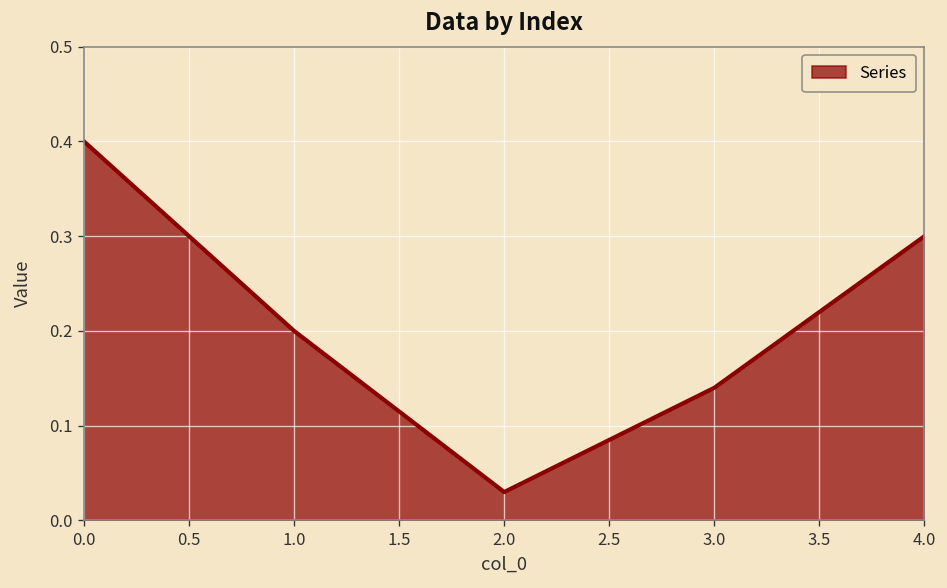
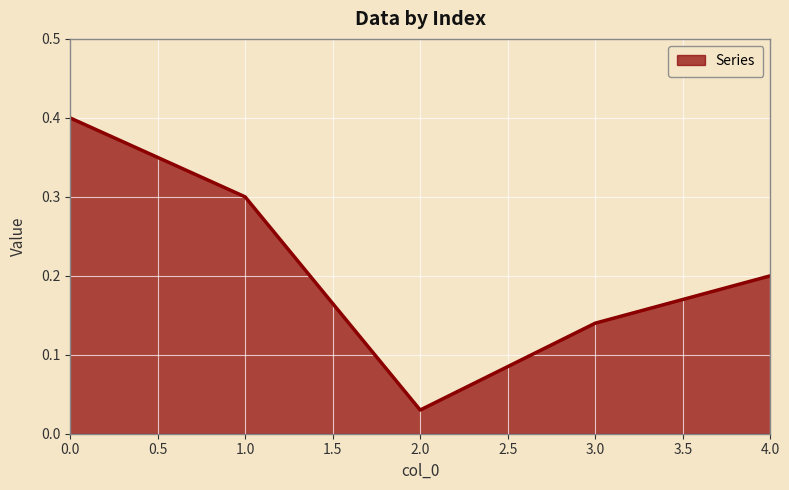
  {
    "0.0": 0.4,
-   "1.0": 0.2,
+   "1.0": 0.3,
    "2.0": 0.03,
    "3.0": 0.14,
-   "4.0": 0.3
+   "4.0": 0.2
  }
